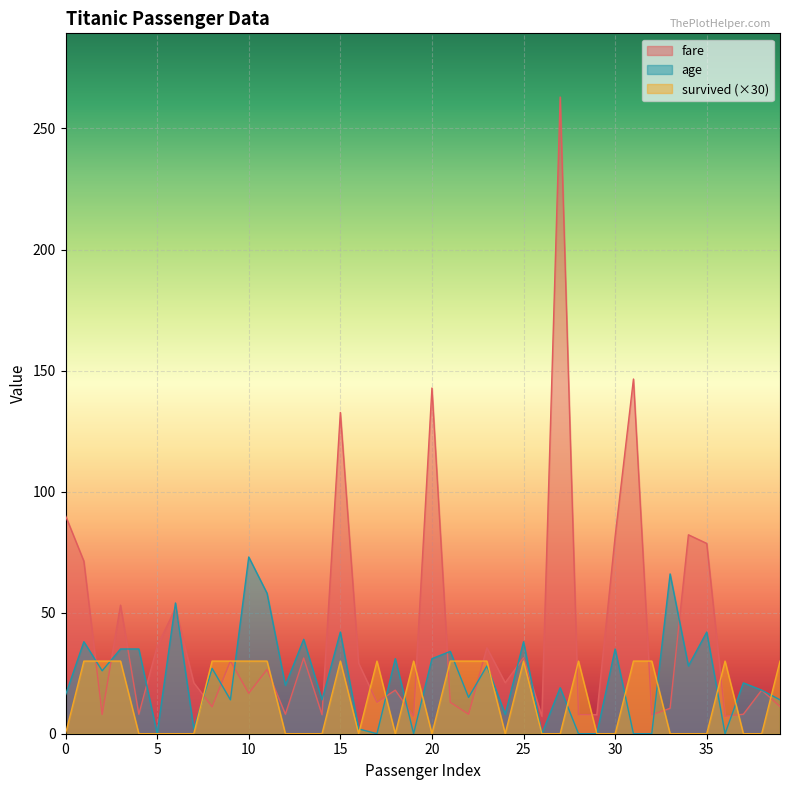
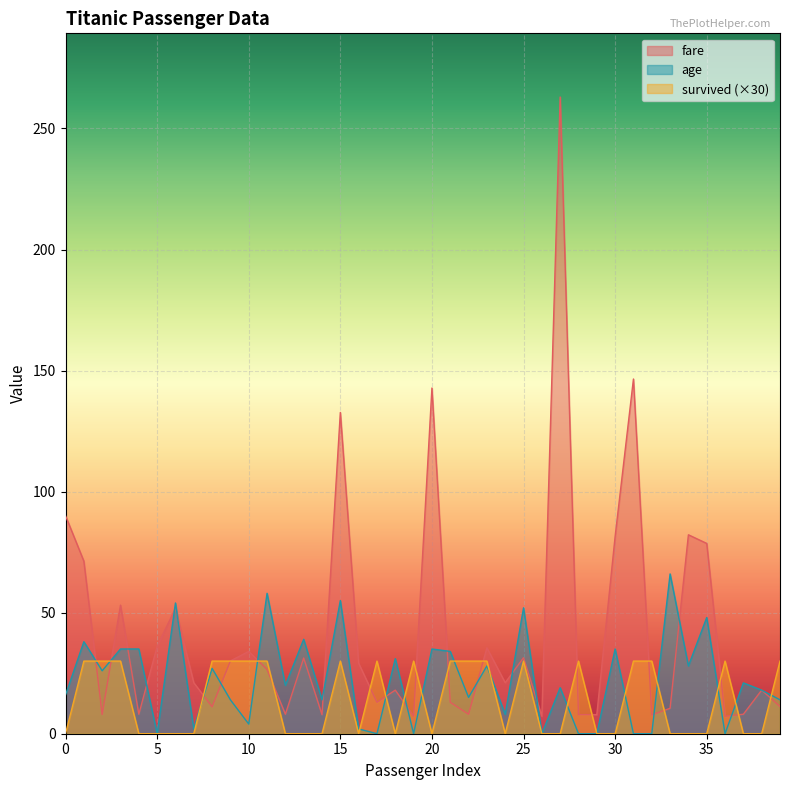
  {
    "fare": {
      "0": 90,
      "5": 36,
-     "10": 17,
+     "10": 34,
      "15": 133,
      "20": 143,
      "25": 31,
      "30": 81,
      "35": 79
    },
    "age": {
      "0": 16,
-     "10": 73,
-     "15": 42,
-     "20": 31,
-     "25": 38,
+     "10": 4,
+     "15": 55,
+     "20": 35,
+     "25": 52,
      "30": 35,
-     "35": 42
+     "35": 48
    },
    "survived (×30)": {
      "0": 0,
      "10": 30,
      "15": 30,
      "20": 0,
      "25": 30,
      "30": 0,
      "35": 0
    }
  }
